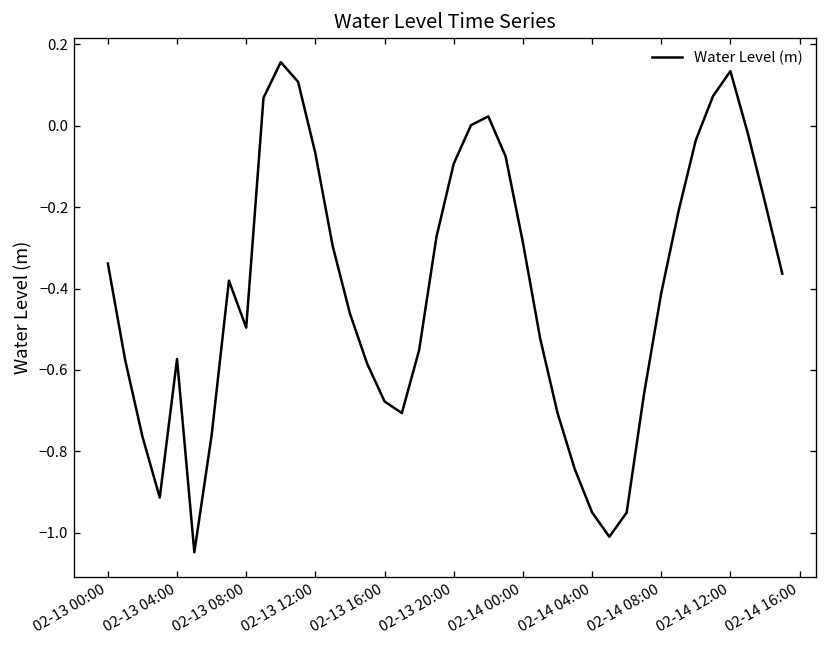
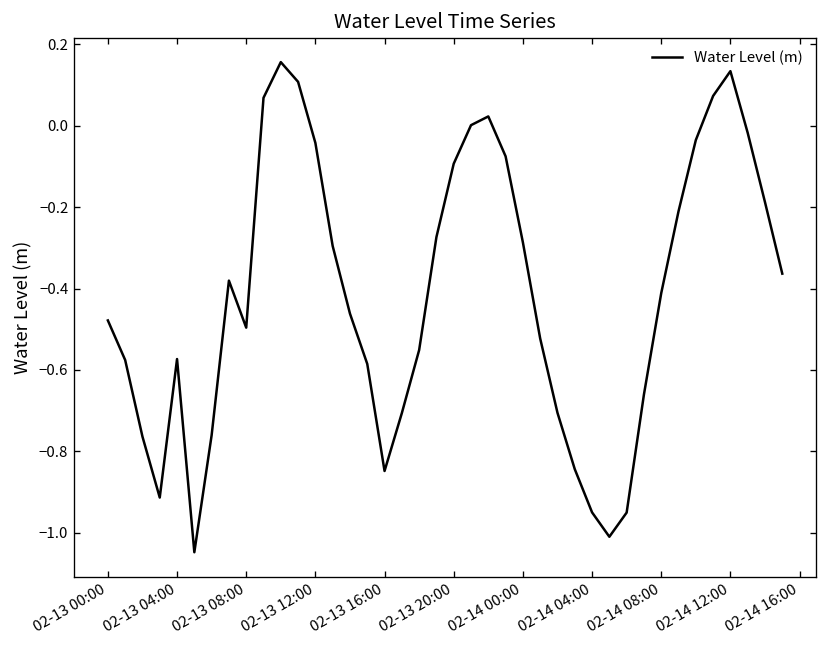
  {
-   "02-13 00:00": -0.34,
+   "02-13 00:00": -0.48,
    "02-13 04:00": -0.57,
    "02-13 08:00": -0.50,
-   "02-13 12:00": -0.07,
-   "02-13 16:00": -0.68,
+   "02-13 12:00": -0.04,
+   "02-13 16:00": -0.85,
    "02-13 20:00": -0.09,
    "02-14 00:00": -0.29,
    "02-14 04:00": -0.95,
    "02-14 08:00": -0.41,
    "02-14 12:00": 0.13
  }
